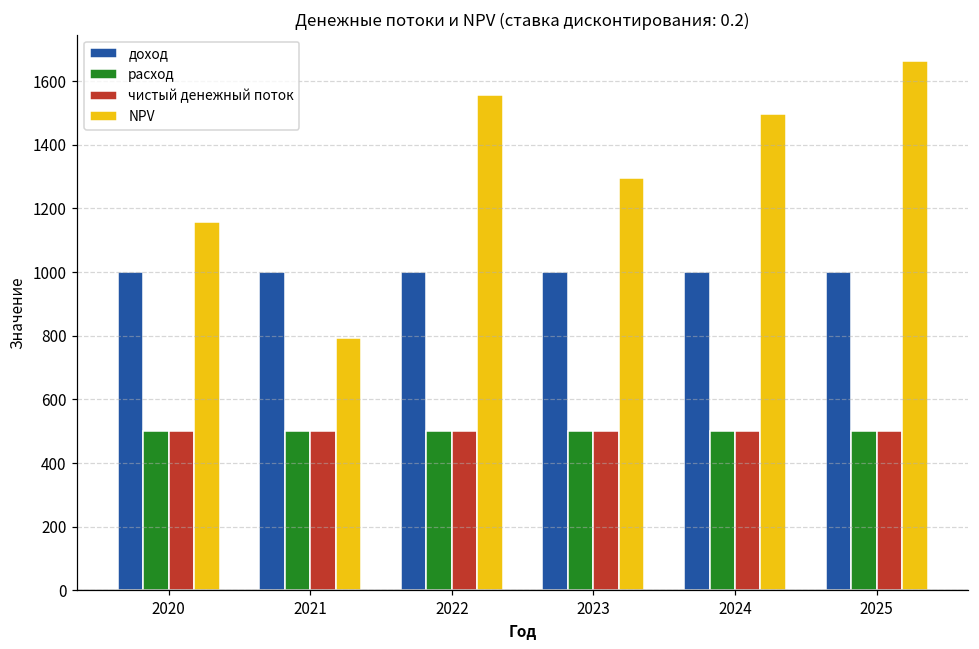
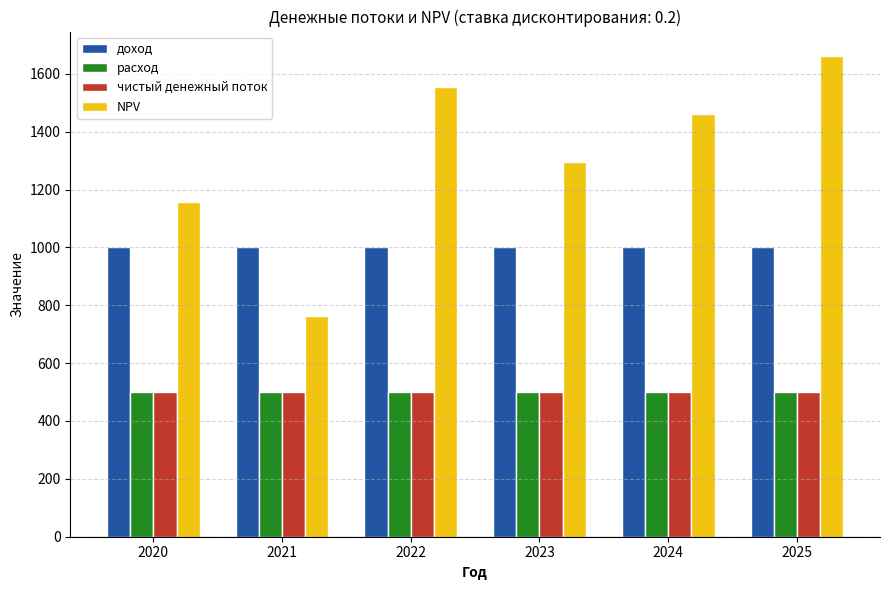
  {
    "доход": {
      "2020": 1000,
      "2021": 1000,
      "2022": 1000,
      "2023": 1000,
      "2024": 1000,
      "2025": 1000
    },
    "расход": {
      "2020": 500,
      "2021": 500,
      "2022": 500,
      "2023": 500,
      "2024": 500,
      "2025": 500
    },
    "чистый денежный поток": {
      "2020": 500,
      "2021": 500,
      "2022": 500,
      "2023": 500,
      "2024": 500,
      "2025": 500
    },
    "NPV": {
      "2020": 1160,
-     "2021": 790,
+     "2021": 760,
      "2022": 1560,
      "2023": 1290,
-     "2024": 1500,
+     "2024": 1460,
      "2025": 1660
    }
  }
